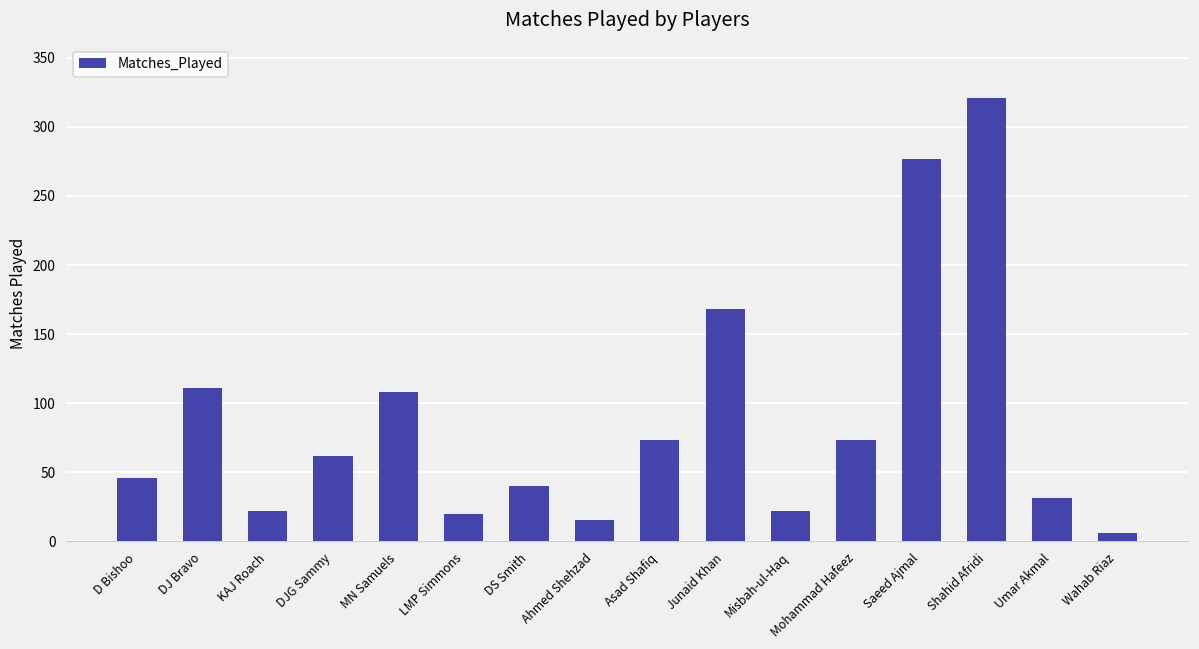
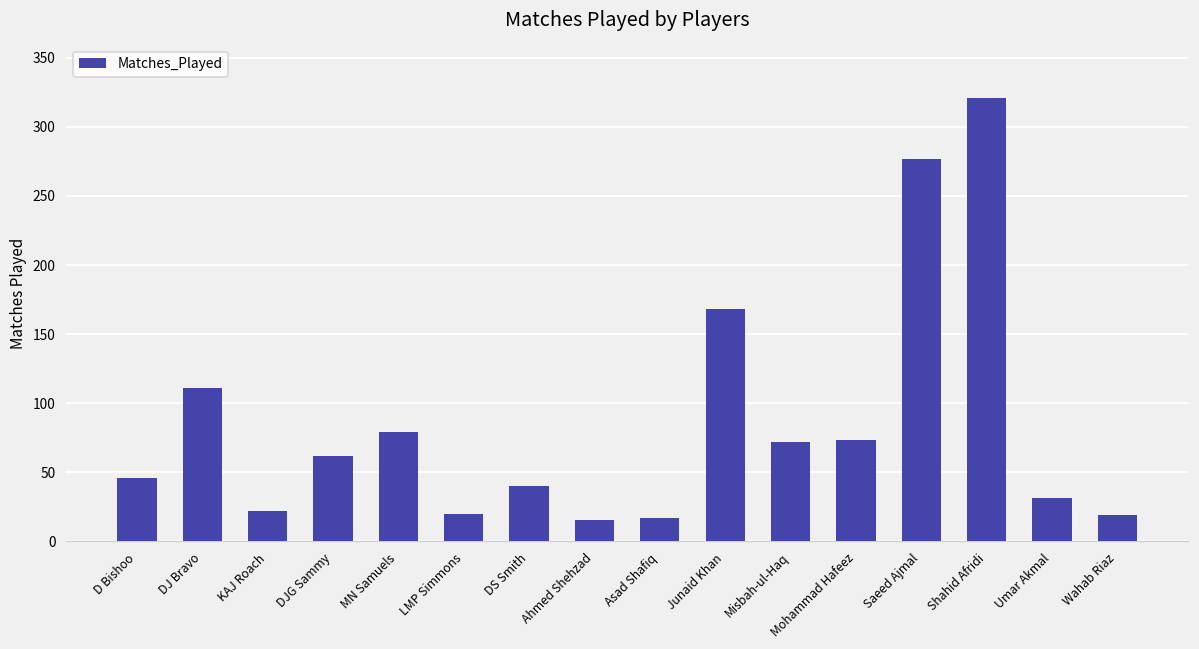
  {
    "D Bishoo": 46,
    "DJ Bravo": 111,
    "KAJ Roach": 22,
    "DJG Sammy": 62,
-   "MN Samuels": 108,
+   "MN Samuels": 79,
    "LMP Simmons": 20,
    "DS Smith": 40,
    "Ahmed Shehzad": 15,
-   "Asad Shafiq": 73,
+   "Asad Shafiq": 17,
    "Junaid Khan": 168,
-   "Misbah-ul-Haq": 22,
+   "Misbah-ul-Haq": 72,
    "Mohammad Hafeez": 73,
    "Saeed Ajmal": 277,
    "Shahid Afridi": 321,
    "Umar Akmal": 31,
-   "Wahab Riaz": 6
+   "Wahab Riaz": 19
  }
